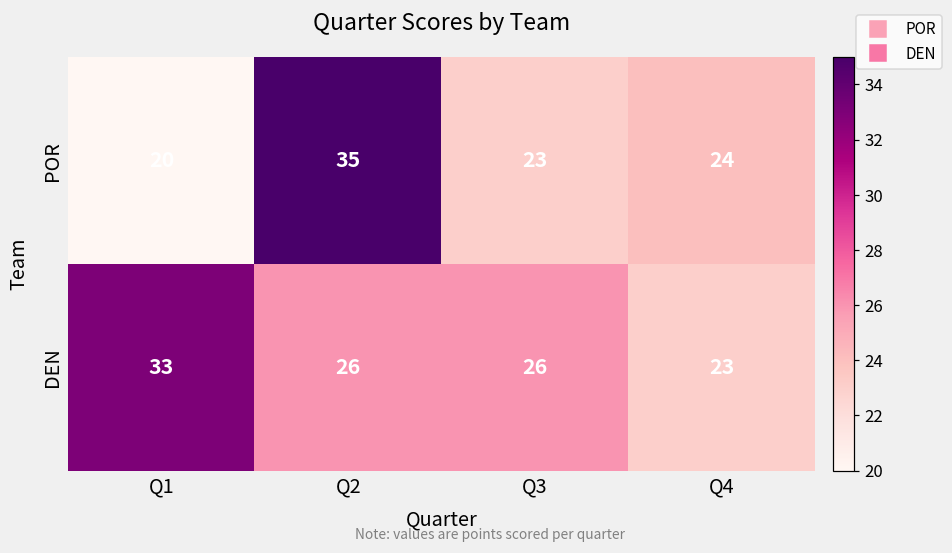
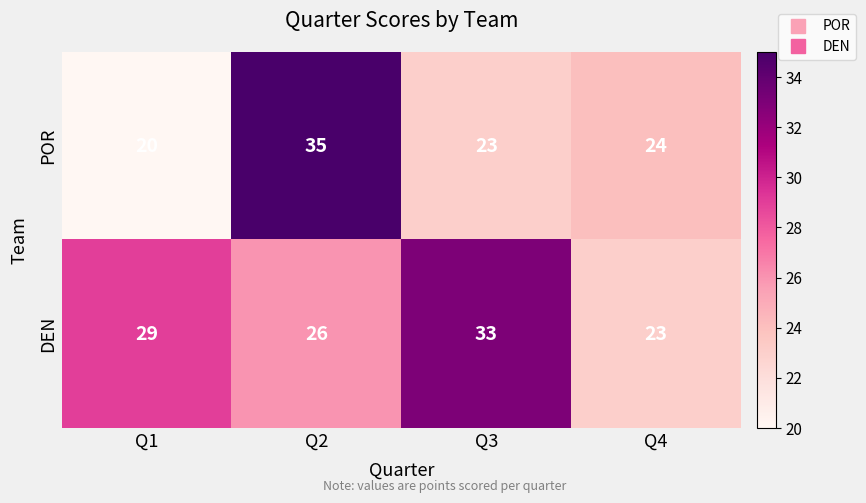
  {
    "POR": {
      "Q2": 35,
      "Q3": 23,
      "Q4": 24
    },
    "DEN": {
-     "Q1": 33,
+     "Q1": 29,
      "Q2": 26,
-     "Q3": 26,
+     "Q3": 33,
      "Q4": 23
    }
  }
